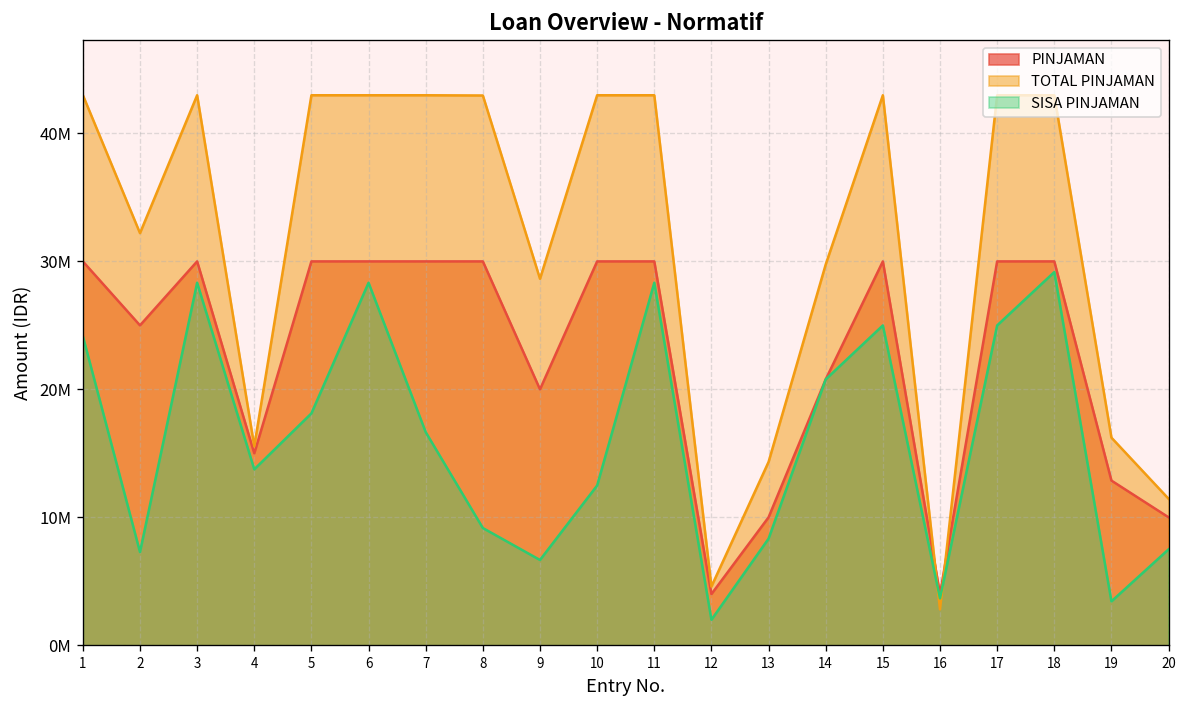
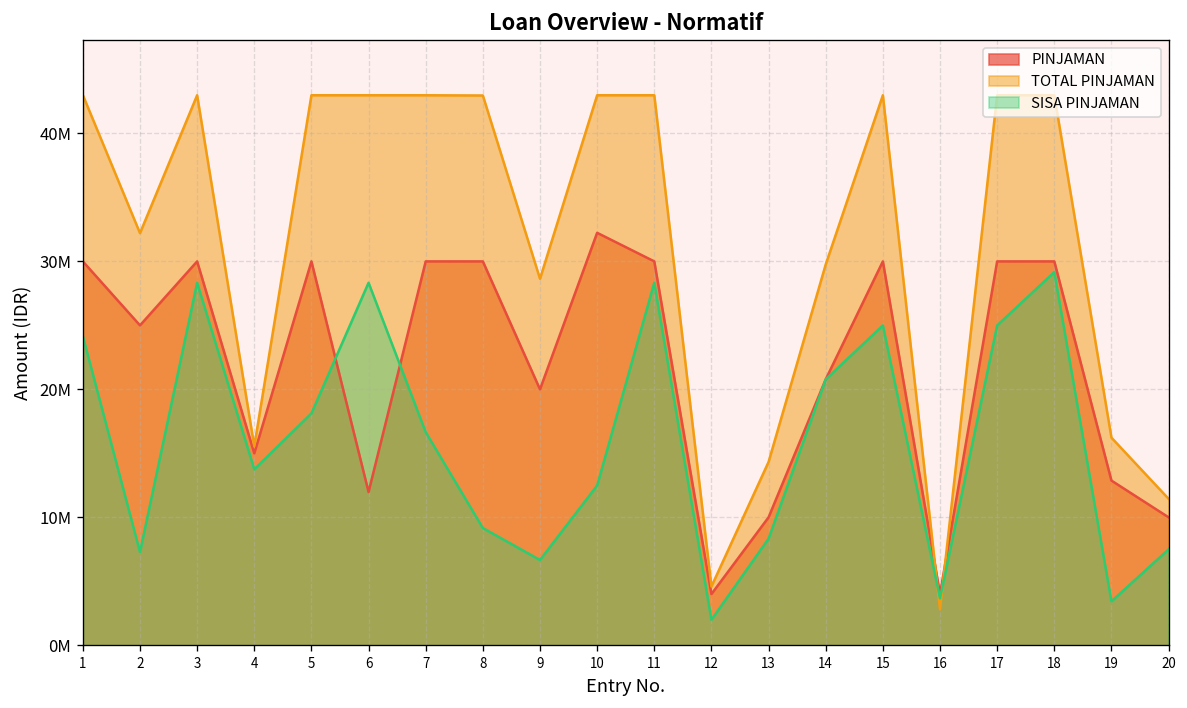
  {
    "PINJAMAN": {
      "1": 30000000,
      "2": 25000000,
      "3": 30000000,
      "4": 15000000,
      "5": 30000000,
-     "6": 30000000,
+     "6": 12000000,
      "7": 30000000,
      "8": 30000000,
      "9": 20000000,
-     "10": 30000000,
+     "10": 32200000,
      "11": 30000000,
      "12": 4000000,
      "13": 10000000,
      "15": 30000000,
      "16": 4000000,
      "17": 30000000,
      "18": 30000000,
      "19": 12900000,
      "20": 10000000
    },
    "TOTAL PINJAMAN": {
      "1": 43000000,
      "2": 32200000,
      "3": 43000000,
      "4": 15500000,
      "5": 43000000,
      "6": 43000000,
      "7": 43000000,
      "8": 43000000,
      "9": 28600000,
      "10": 43000000,
      "11": 43000000,
      "12": 4600000,
      "13": 14300000,
      "14": 29800000,
      "15": 43000000,
      "16": 2800000,
      "19": 16200000,
      "20": 11400000
    },
    "SISA PINJAMAN": {
      "1": 24200000,
      "2": 7300000,
      "3": 28300000,
      "4": 13800000,
      "5": 18100000,
      "6": 28300000,
      "7": 16700000,
      "8": 9200000,
      "9": 6700000,
      "10": 12500000,
      "11": 28300000,
      "12": 2000000,
      "13": 8300000,
      "15": 25000000,
      "16": 3700000,
      "17": 25000000,
      "18": 29200000,
      "19": 3400000,
      "20": 7500000
    }
  }
